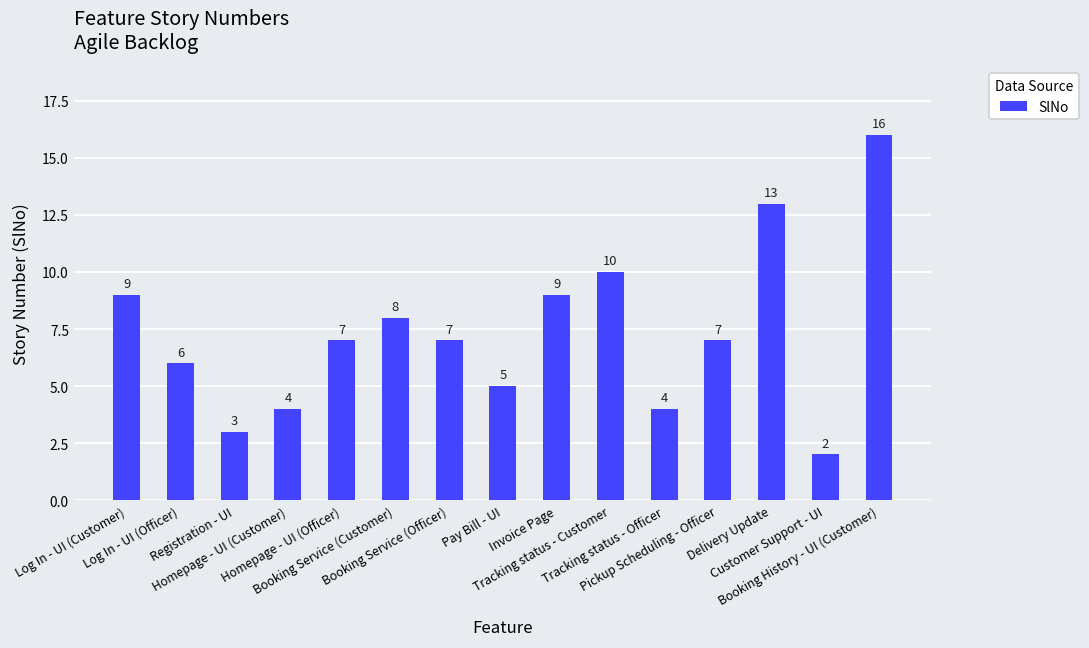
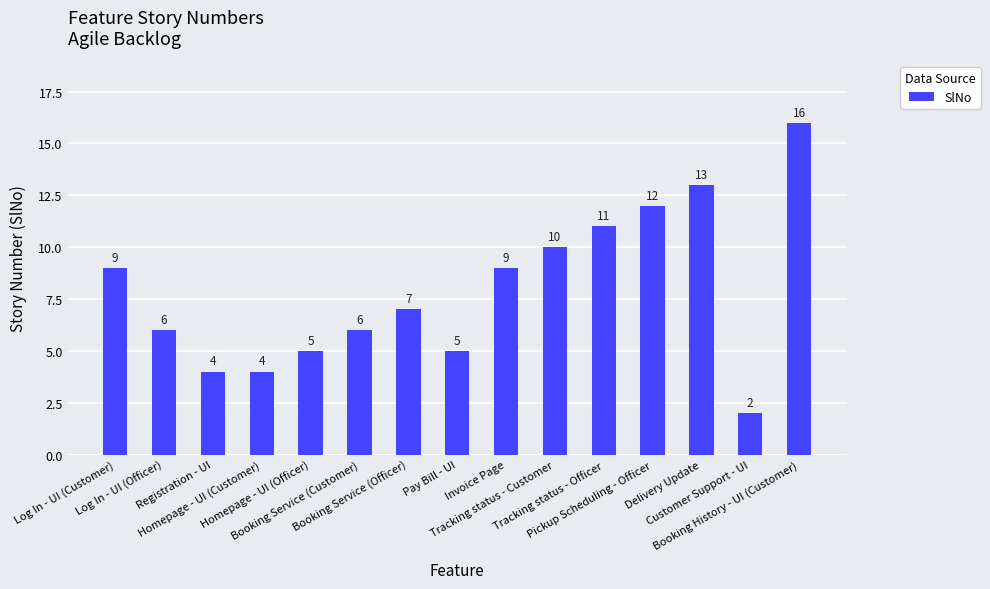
  {
    "Log In - UI (Customer)": 9,
    "Log In - UI (Officer)": 6,
-   "Registration - UI": 3,
+   "Registration - UI": 4,
    "Homepage - UI (Customer)": 4,
-   "Homepage - UI (Officer)": 7,
-   "Booking Service (Customer)": 8,
+   "Homepage - UI (Officer)": 5,
+   "Booking Service (Customer)": 6,
    "Booking Service (Officer)": 7,
    "Pay Bill - UI": 5,
    "Invoice Page": 9,
    "Tracking status - Customer": 10,
-   "Tracking status - Officer": 4,
-   "Pickup Scheduling - Officer": 7,
+   "Tracking status - Officer": 11,
+   "Pickup Scheduling - Officer": 12,
    "Delivery Update": 13,
    "Customer Support - UI": 2,
    "Booking History - UI (Customer)": 16
  }
